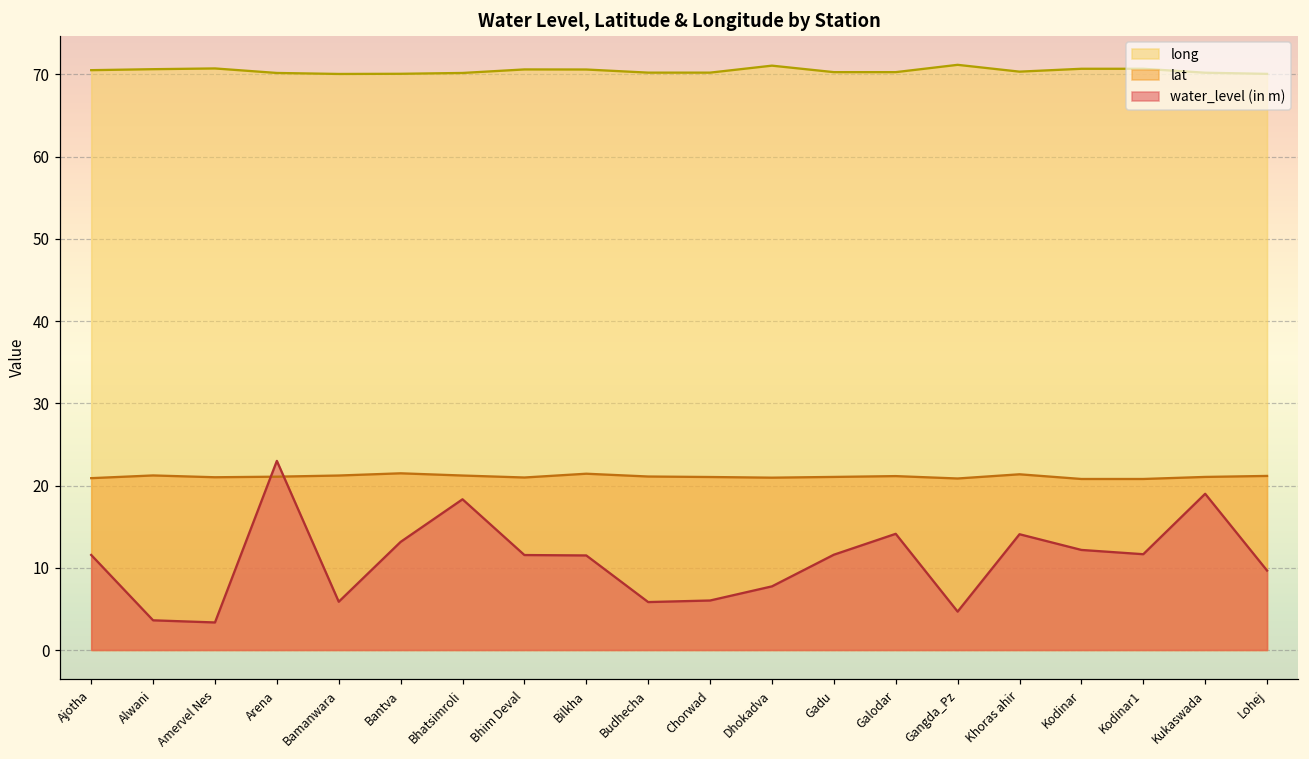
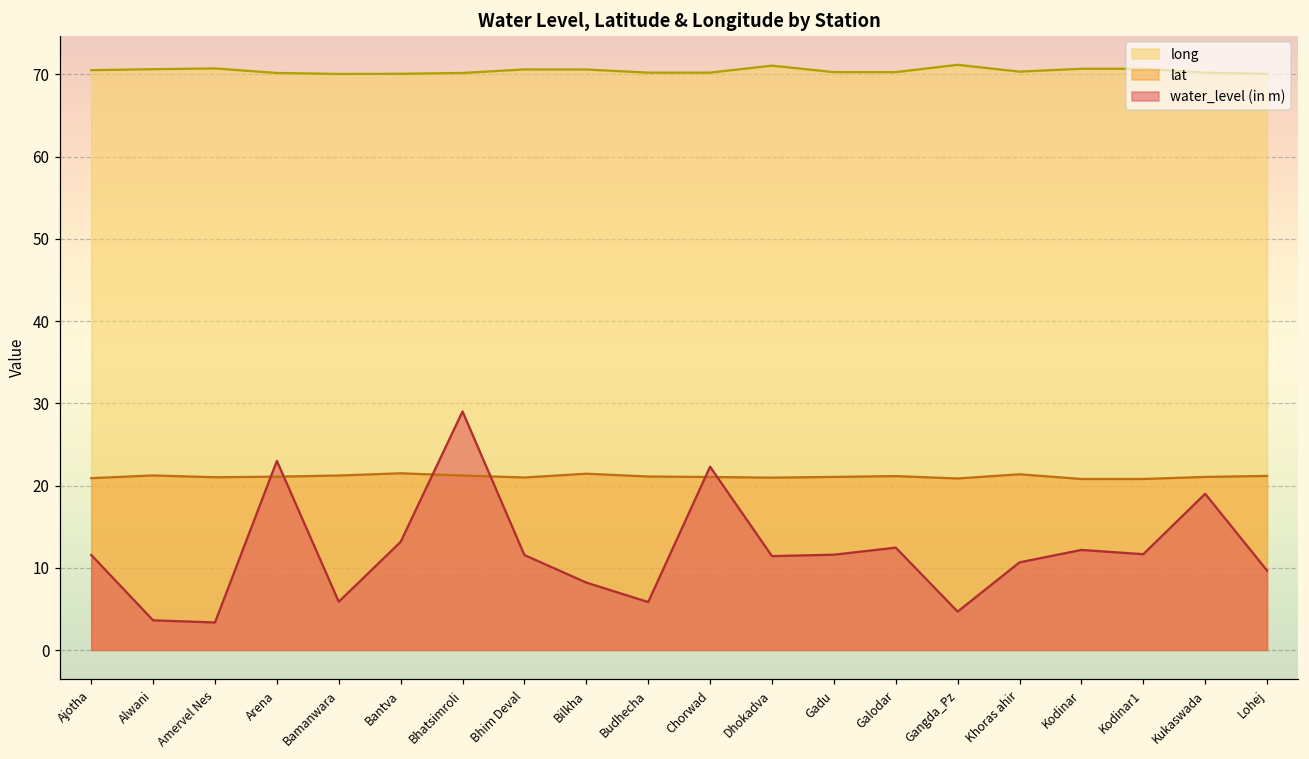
  {
    "water_level (in m)": {
      "Ajotha": 12,
      "Alwani": 4,
      "Amervel Nes": 3,
      "Arena": 23,
      "Bamanwara": 6,
      "Bantva": 13,
-     "Bhatsimroli": 18,
+     "Bhatsimroli": 29,
      "Bhim Deval": 12,
-     "Bilkha": 12,
+     "Bilkha": 8,
      "Budhecha": 6,
-     "Chorwad": 6,
-     "Dhokadva": 8,
+     "Chorwad": 22,
+     "Dhokadva": 11,
      "Gadu": 12,
-     "Galodar": 14,
+     "Galodar": 12,
      "Gangda_Pz": 5,
-     "Khoras ahir": 14,
+     "Khoras ahir": 11,
      "Kodinar": 12,
      "Kodinar1": 12,
      "Kukaswada": 19,
      "Lohej": 10
    }
  }
